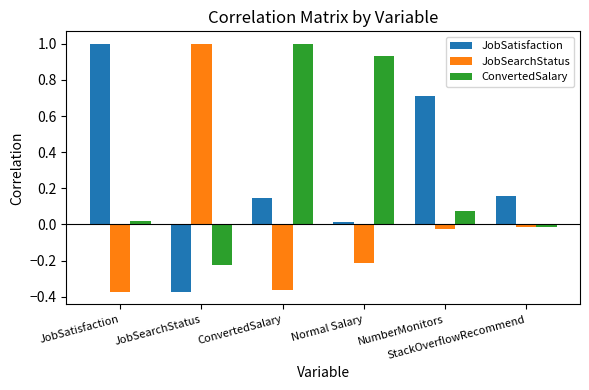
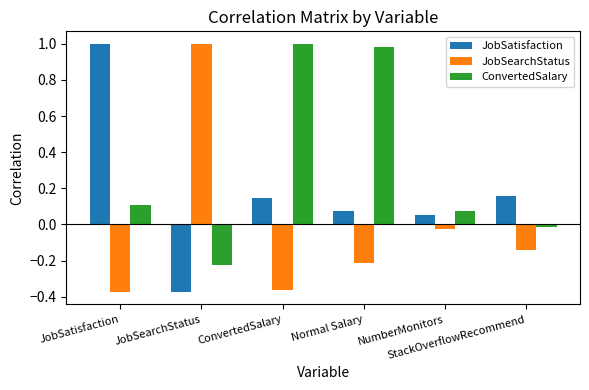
  {
    "JobSatisfaction": {
      "JobSatisfaction": 1.00,
      "JobSearchStatus": -0.37,
      "ConvertedSalary": 0.15,
-     "Normal Salary": 0.01,
-     "NumberMonitors": 0.71,
+     "Normal Salary": 0.08,
+     "NumberMonitors": 0.06,
      "StackOverflowRecommend": 0.16
    },
    "JobSearchStatus": {
      "JobSatisfaction": -0.37,
      "JobSearchStatus": 1.00,
      "ConvertedSalary": -0.36,
      "Normal Salary": -0.21,
      "NumberMonitors": -0.02,
-     "StackOverflowRecommend": -0.01
+     "StackOverflowRecommend": -0.14
    },
    "ConvertedSalary": {
-     "JobSatisfaction": 0.02,
+     "JobSatisfaction": 0.11,
      "JobSearchStatus": -0.23,
      "ConvertedSalary": 1.00,
-     "Normal Salary": 0.93,
+     "Normal Salary": 0.98,
      "NumberMonitors": 0.07
    }
  }
